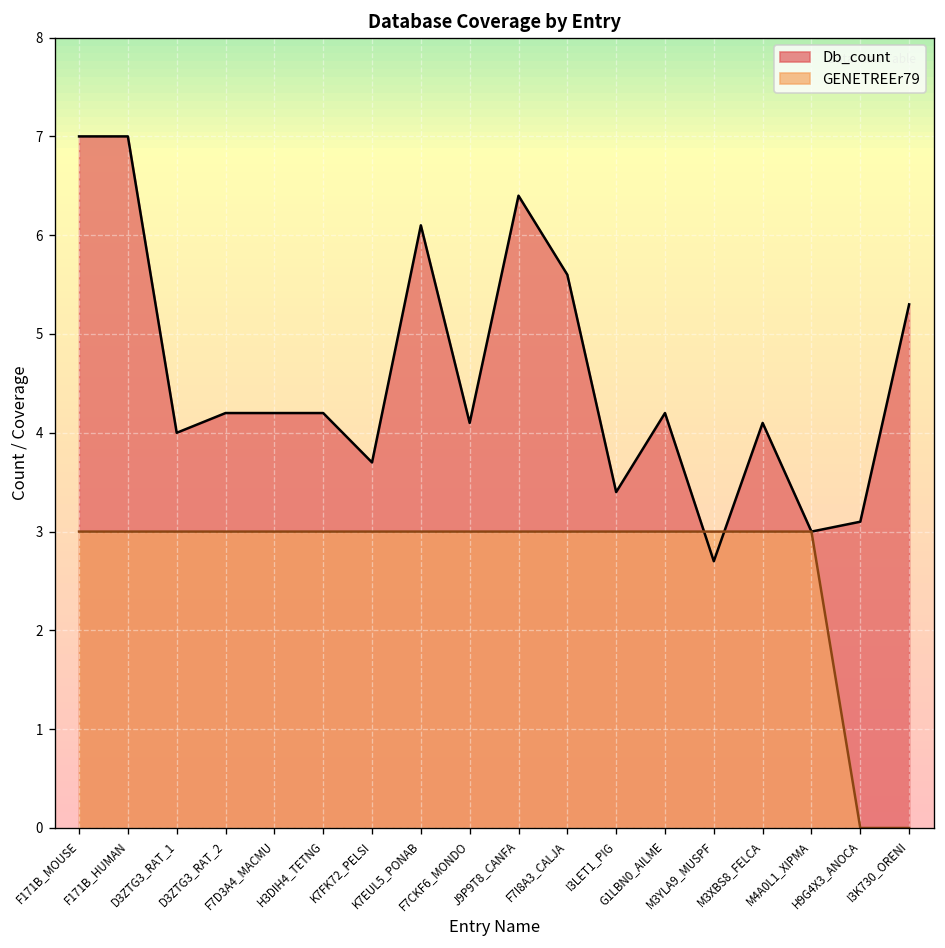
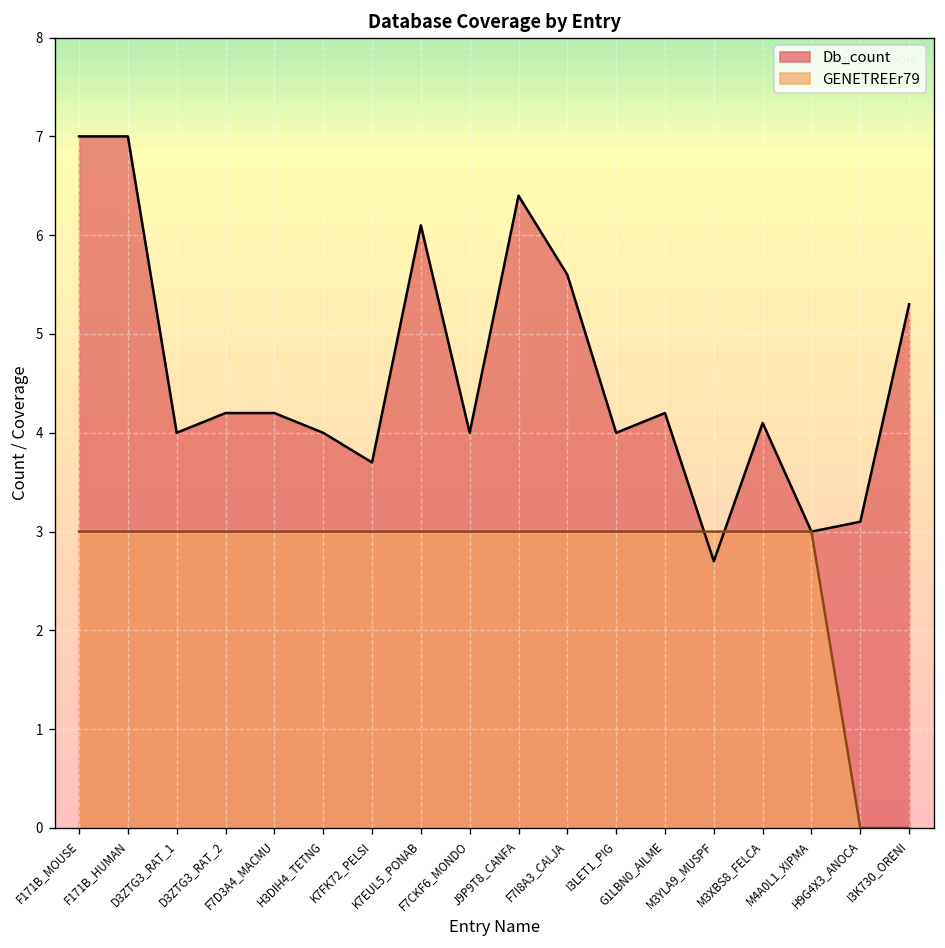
  {
    "Db_count": {
      "F171B_MOUSE": 7.0,
      "F171B_HUMAN": 7.0,
      "D3ZTG3_RAT_1": 4.0,
      "D3ZTG3_RAT_2": 4.2,
      "F7D3A4_MACMU": 4.2,
-     "H3DIH4_TETNG": 4.2,
+     "H3DIH4_TETNG": 4.0,
      "K7FK72_PELSI": 3.7,
      "K7EUL5_PONAB": 6.1,
-     "F7CKF6_MONDO": 4.1,
+     "F7CKF6_MONDO": 4.0,
      "J9P9T8_CANFA": 6.4,
      "F7I8A3_CALJA": 5.6,
-     "I3LET1_PIG": 3.4,
+     "I3LET1_PIG": 4.0,
      "G1LBN0_AILME": 4.2,
      "M3YLA9_MUSPF": 2.7,
      "M3XBS8_FELCA": 4.1,
      "H9G4X3_ANOCA": 3.1,
      "I3K730_ORENI": 5.3
    },
    "GENETREEr79": {
      "F171B_MOUSE": 3.0,
      "F171B_HUMAN": 3.0,
      "D3ZTG3_RAT_1": 3.0,
      "D3ZTG3_RAT_2": 3.0,
      "F7D3A4_MACMU": 3.0,
      "H3DIH4_TETNG": 3.0,
      "K7FK72_PELSI": 3.0,
      "K7EUL5_PONAB": 3.0,
      "F7CKF6_MONDO": 3.0,
      "J9P9T8_CANFA": 3.0,
      "F7I8A3_CALJA": 3.0,
      "I3LET1_PIG": 3.0,
      "G1LBN0_AILME": 3.0,
      "M3YLA9_MUSPF": 3.0,
      "M3XBS8_FELCA": 3.0,
      "H9G4X3_ANOCA": 0.0,
      "I3K730_ORENI": 0.0
    }
  }
